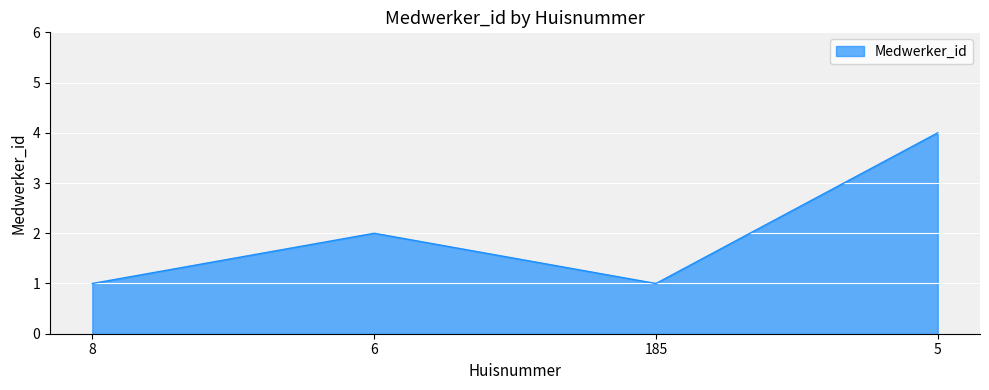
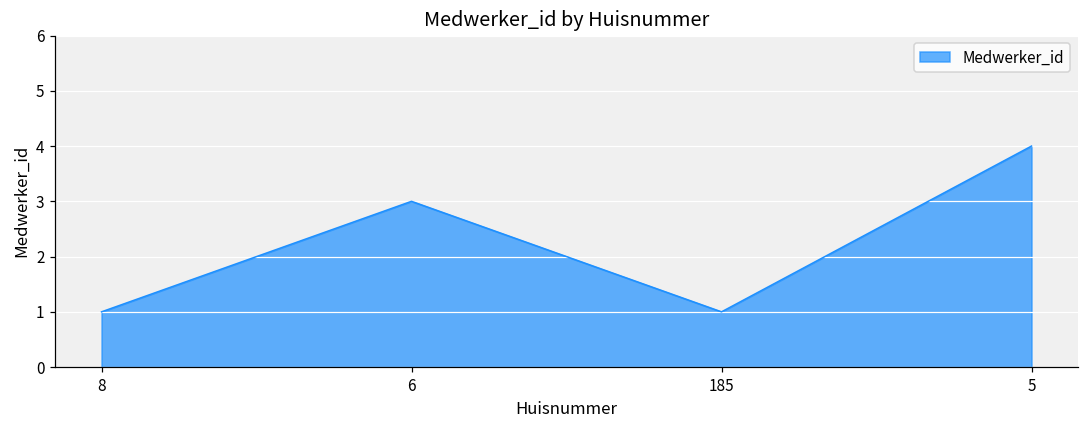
  {
    "8": 1,
-   "6": 2,
+   "6": 3,
    "185": 1,
    "5": 4
  }
